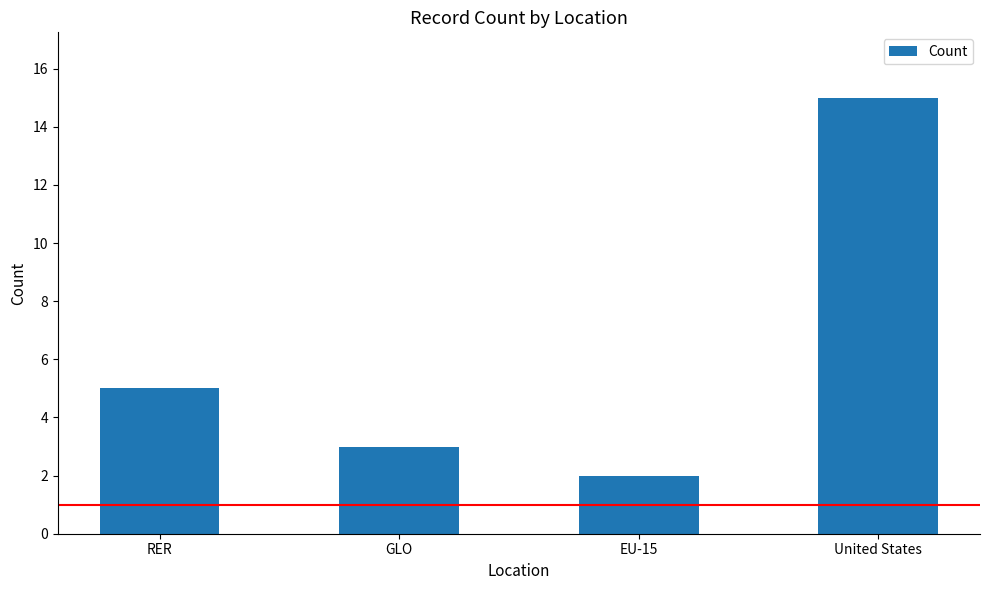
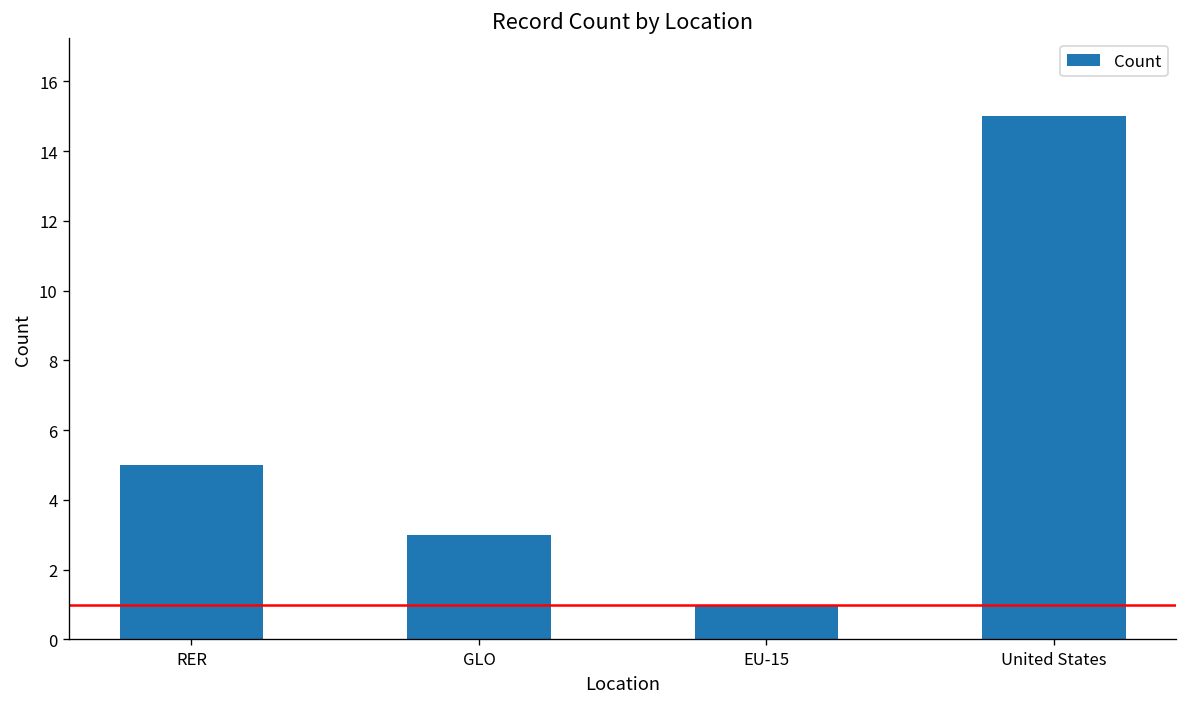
  {
    "RER": 5,
    "GLO": 3,
-   "EU-15": 2,
+   "EU-15": 1,
    "United States": 15
  }
